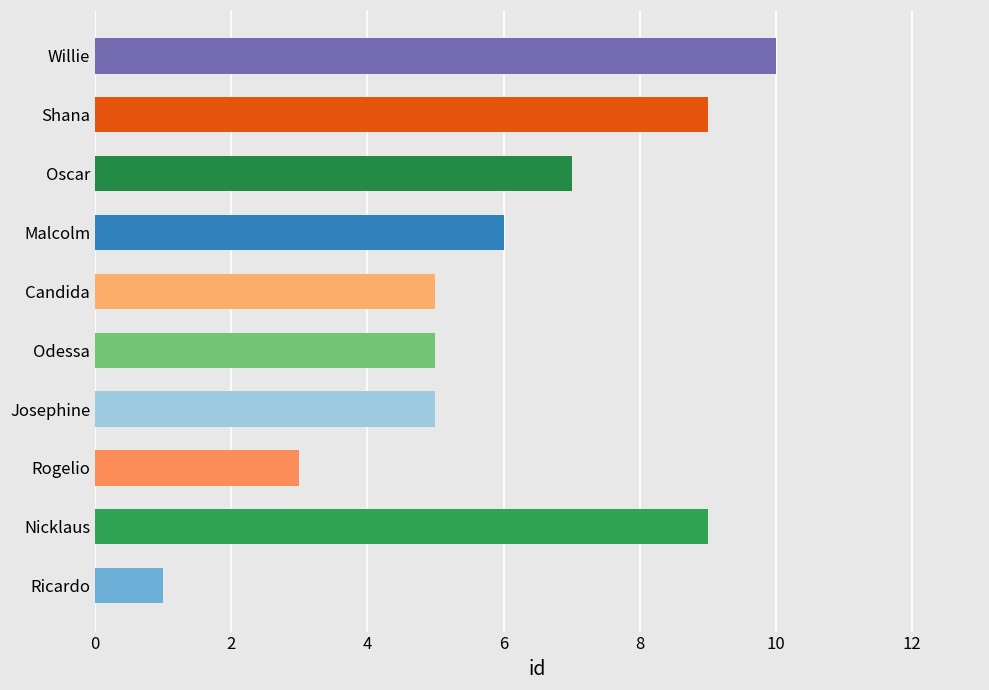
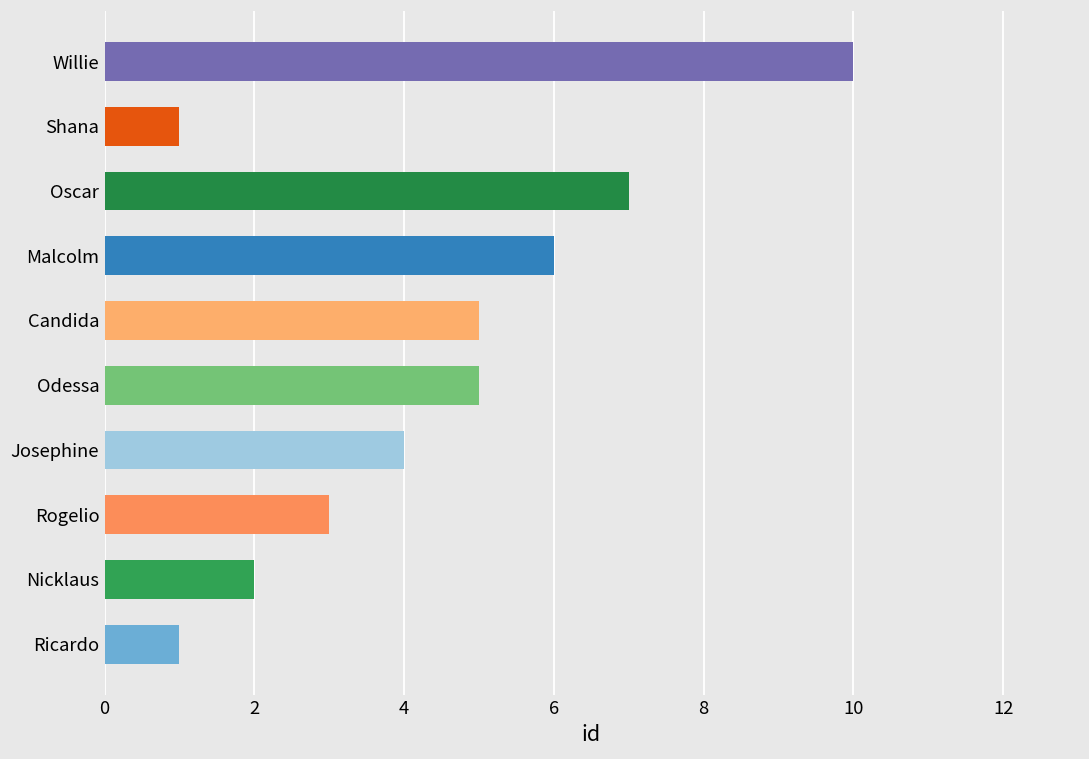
  {
    "Willie": 10,
-   "Shana": 9,
+   "Shana": 1,
    "Oscar": 7,
    "Malcolm": 6,
    "Candida": 5,
    "Odessa": 5,
-   "Josephine": 5,
+   "Josephine": 4,
    "Rogelio": 3,
-   "Nicklaus": 9,
+   "Nicklaus": 2,
    "Ricardo": 1
  }
